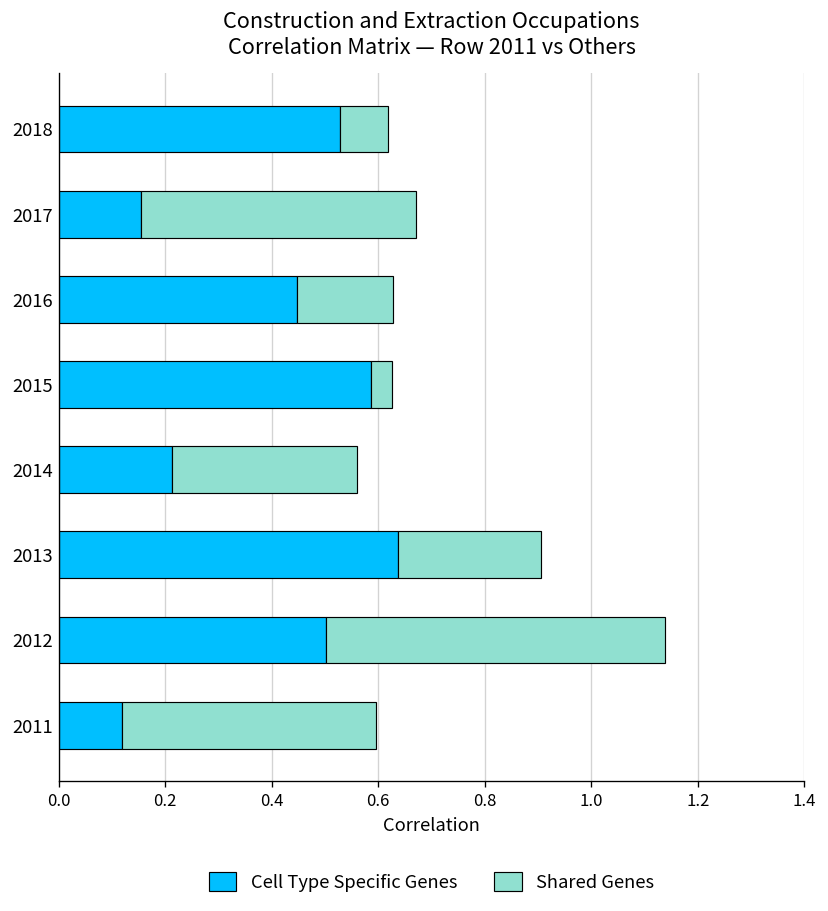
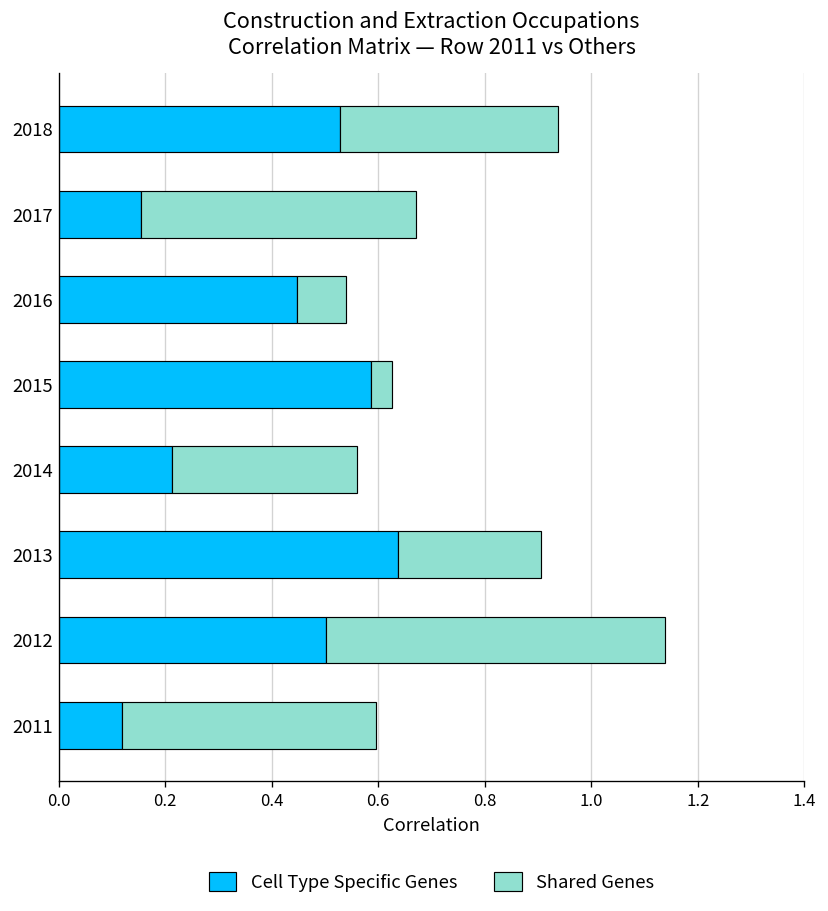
  {
    "Cell Type Specific Genes": {
      "2018": 0.53,
      "2017": 0.15,
      "2016": 0.45,
      "2015": 0.59,
      "2014": 0.21,
      "2013": 0.64,
      "2012": 0.50,
      "2011": 0.12
    },
    "Shared Genes": {
-     "2018": 0.09,
+     "2018": 0.41,
      "2017": 0.52,
-     "2016": 0.18,
+     "2016": 0.09,
      "2015": 0.04,
      "2014": 0.35,
      "2013": 0.27,
      "2012": 0.64,
      "2011": 0.48
    }
  }
